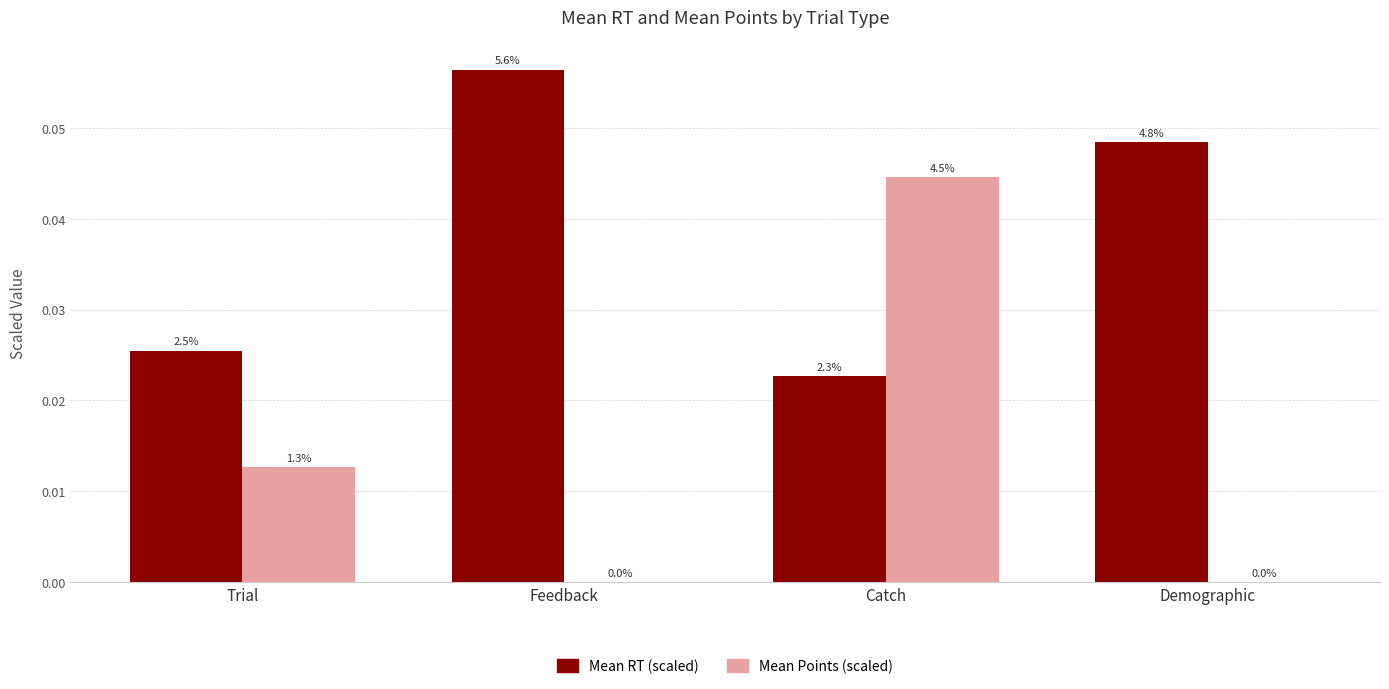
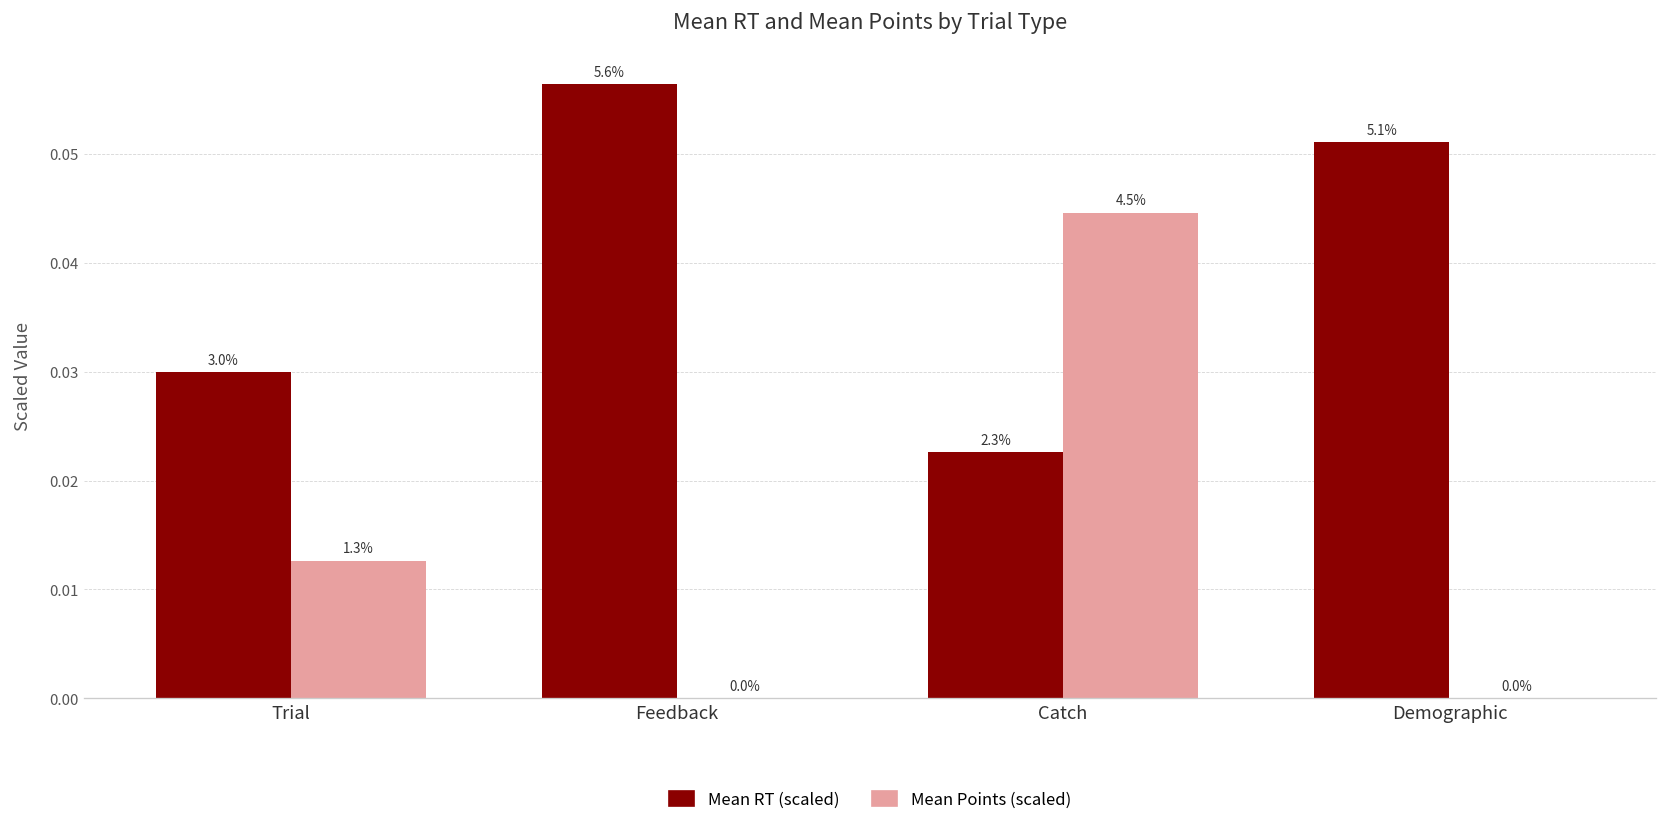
  {
    "Mean RT (scaled)": {
-     "Trial": "2.5%",
+     "Trial": "3.0%",
      "Feedback": "5.6%",
      "Catch": "2.3%",
-     "Demographic": "4.8%"
+     "Demographic": "5.1%"
    },
    "Mean Points (scaled)": {
      "Trial": "1.3%",
      "Feedback": "0.0%",
      "Catch": "4.5%",
      "Demographic": "0.0%"
    }
  }
